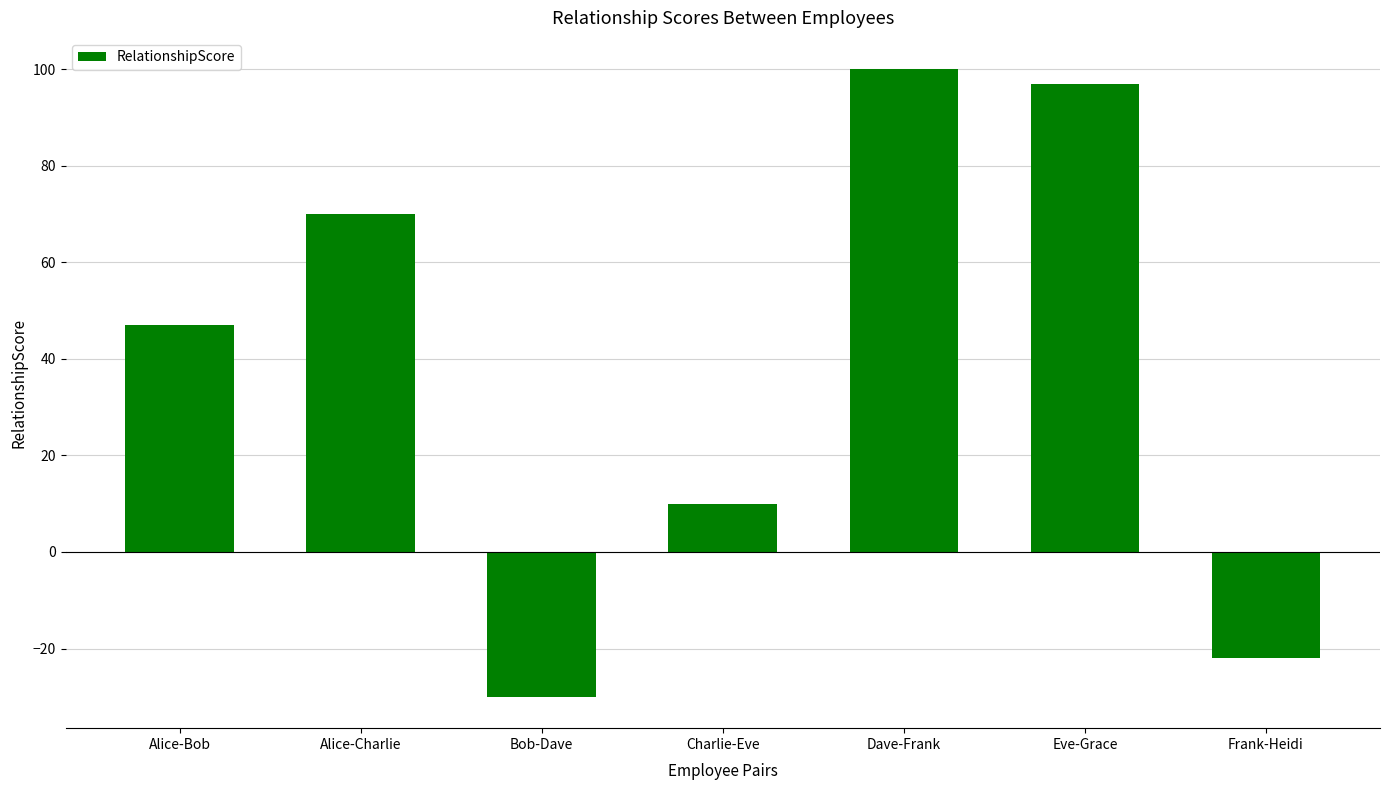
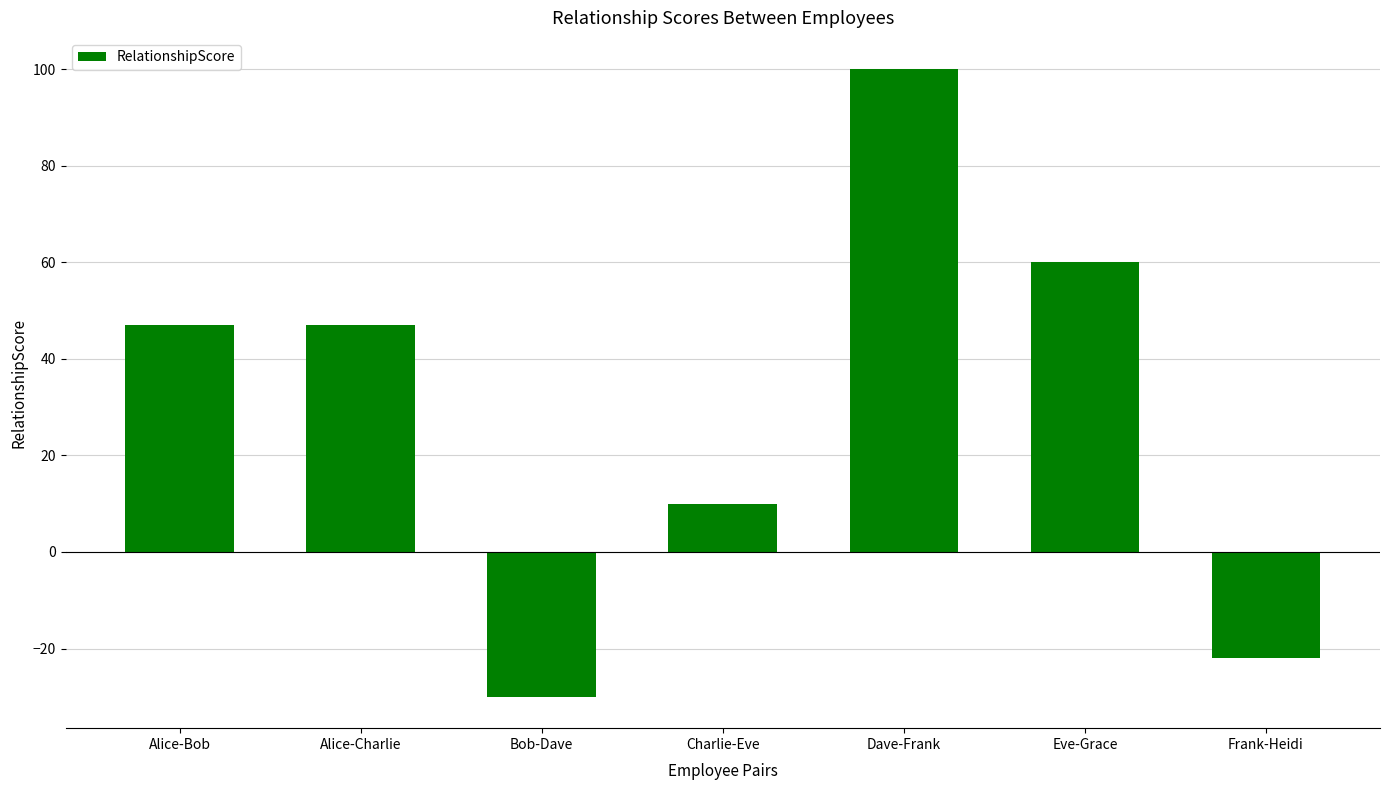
  {
    "Alice-Bob": 47,
-   "Alice-Charlie": 70,
+   "Alice-Charlie": 47,
    "Bob-Dave": -30,
    "Charlie-Eve": 10,
    "Dave-Frank": 100,
-   "Eve-Grace": 97,
+   "Eve-Grace": 60,
    "Frank-Heidi": -22
  }
